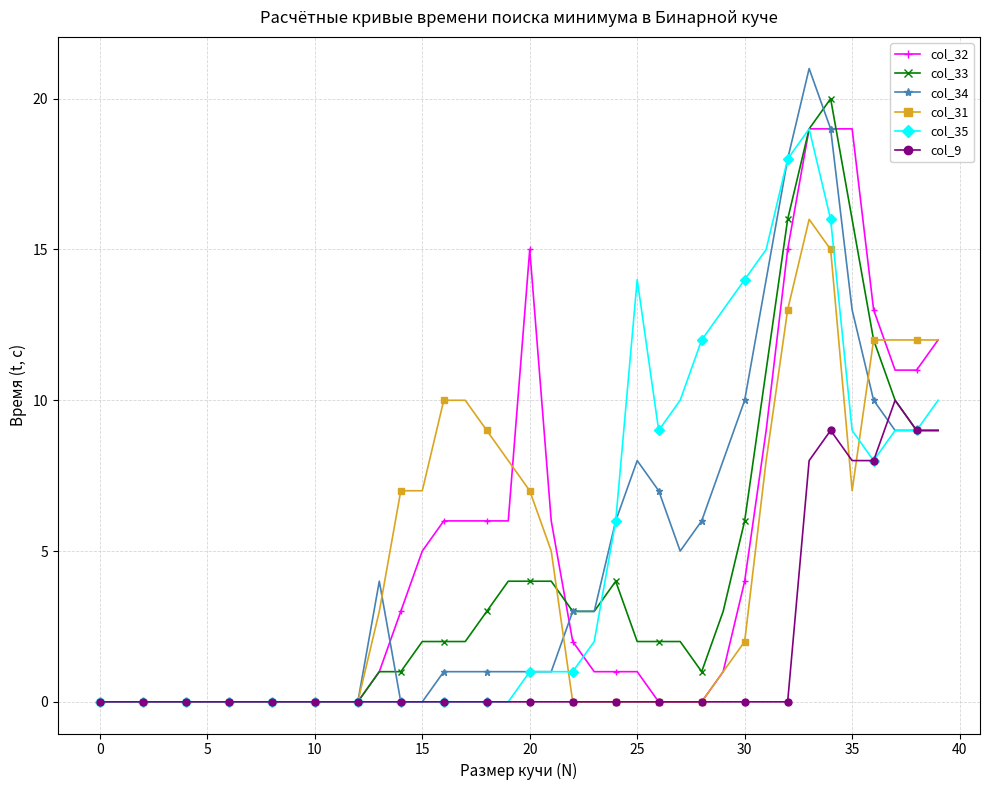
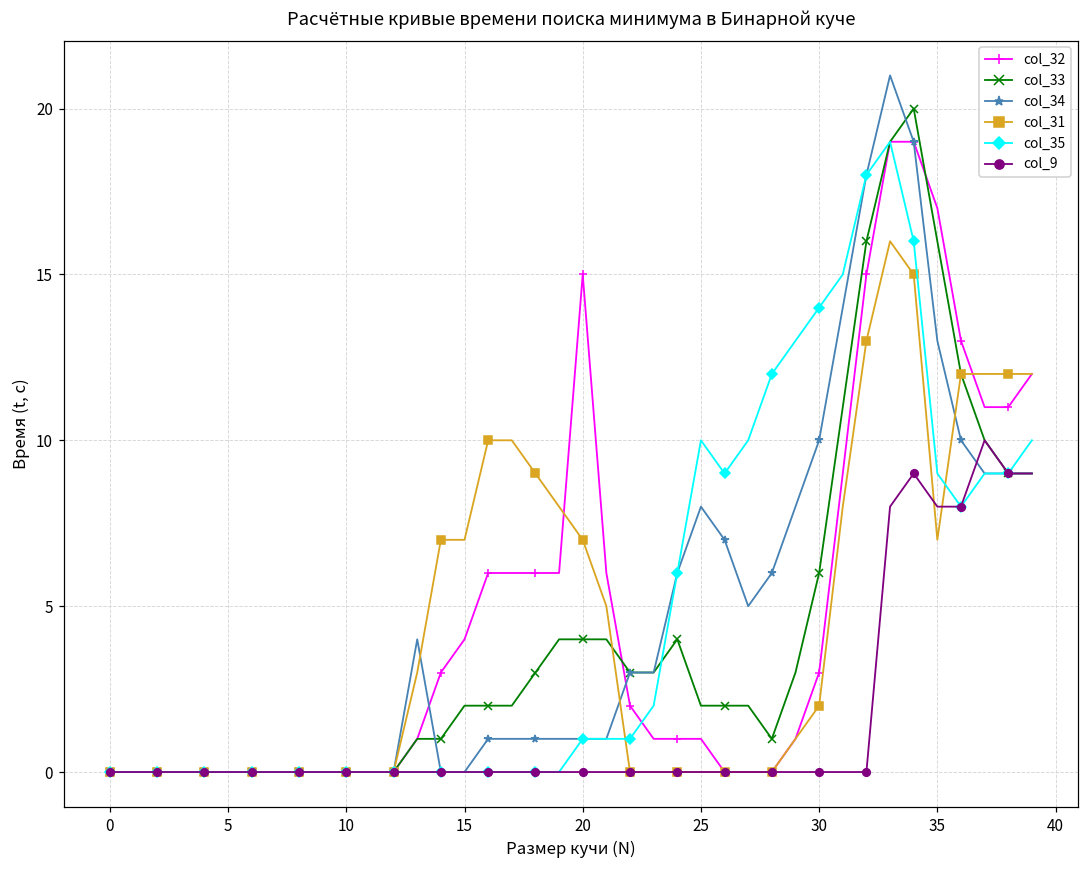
  {
    "col_32": {
-     "15": 5,
+     "15": 4,
      "20": 15,
      "25": 1,
-     "30": 4,
-     "35": 19
+     "30": 3,
+     "35": 17
    },
    "col_33": {
      "15": 2,
      "20": 4,
      "25": 2,
      "30": 6,
      "35": 16
    },
    "col_34": {
      "25": 8,
      "30": 10,
      "35": 13
    },
    "col_31": {
      "15": 7,
      "20": 7,
      "30": 2,
      "35": 7
    },
    "col_35": {
-     "25": 14,
+     "25": 10,
      "30": 14,
      "35": 9
    },
    "col_9": {
      "20": 0,
      "30": 0,
      "35": 8
    }
  }
